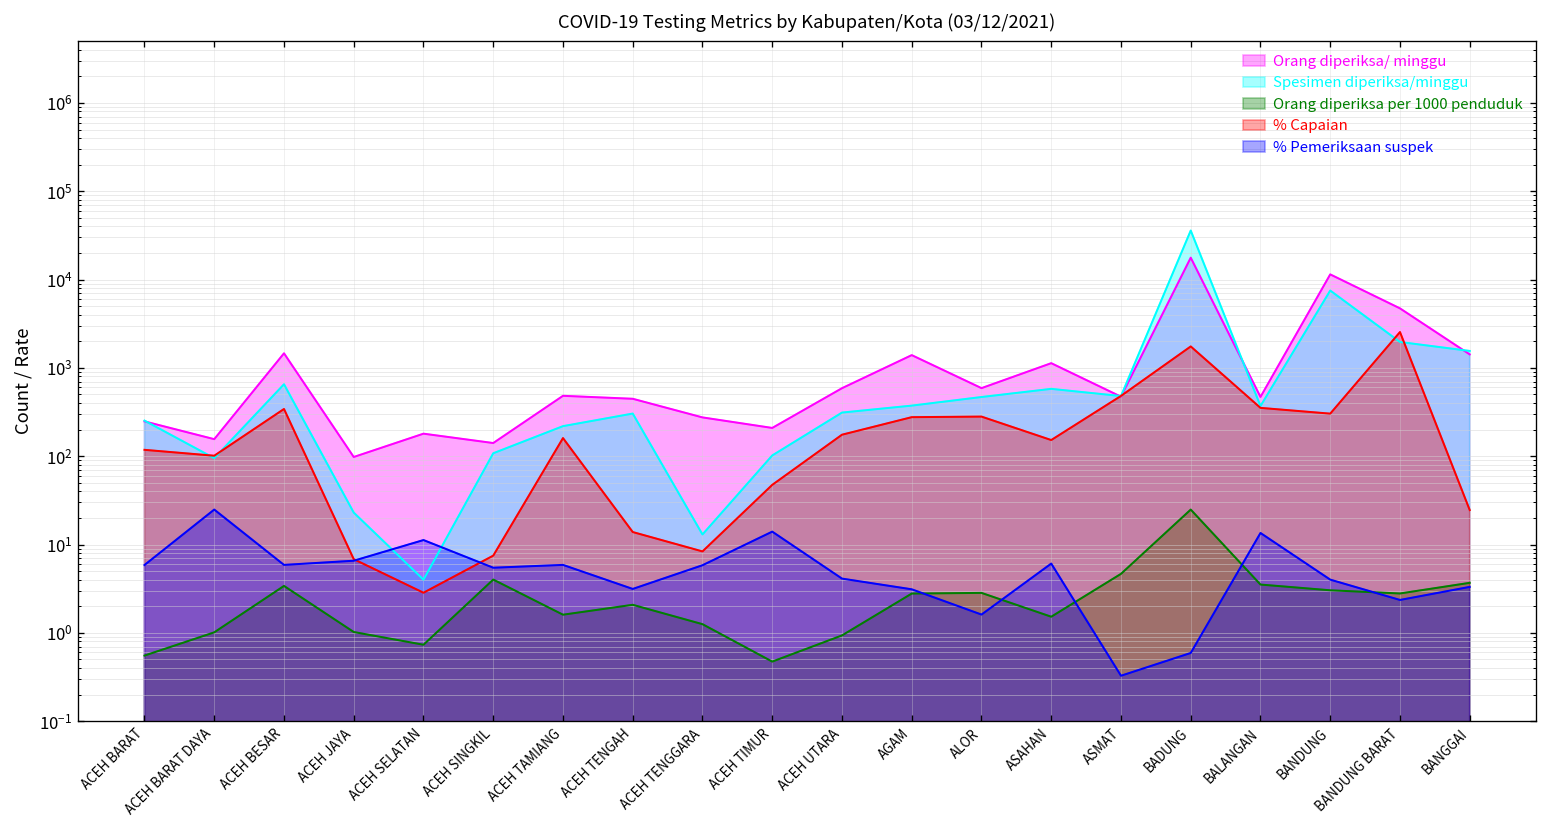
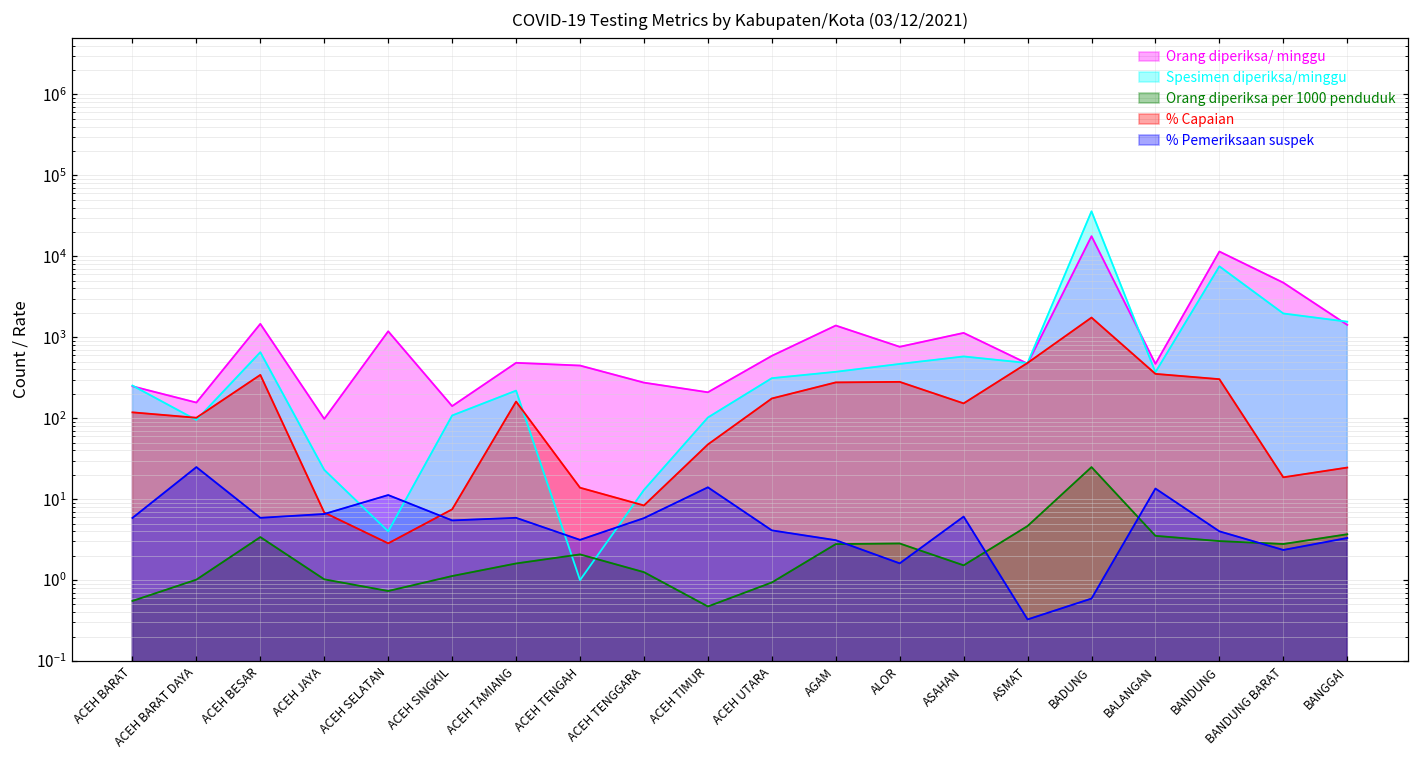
  {
    "Orang diperiksa/ minggu": {
      "ACEH BARAT DAYA": 160,
      "ACEH BESAR": 1500,
      "ACEH JAYA": 100,
-     "ACEH SELATAN": 180,
+     "ACEH SELATAN": 1200,
      "ACEH SINGKIL": 140,
      "ACEH TAMIANG": 500,
      "ACEH TENGAH": 400,
      "ACEH TENGGARA": 280,
      "ACEH TIMUR": 210,
      "ACEH UTARA": 600,
      "AGAM": 1400,
-     "ALOR": 600,
+     "ALOR": 800,
      "ASAHAN": 1100,
      "BADUNG": 18000,
      "BALANGAN": 500,
      "BANDUNG": 11000,
      "BANDUNG BARAT": 5000,
      "BANGGAI": 1400
    },
    "Spesimen diperiksa/minggu": {
      "ACEH BESAR": 700,
      "ACEH JAYA": 23,
      "ACEH SELATAN": 4,
      "ACEH SINGKIL": 110,
      "ACEH TAMIANG": 220,
-     "ACEH TENGAH": 300,
+     "ACEH TENGAH": 1,
      "ACEH TENGGARA": 13,
      "ACEH TIMUR": 100,
      "ACEH UTARA": 310,
      "AGAM": 400,
      "ALOR": 500,
      "ASAHAN": 600,
      "BADUNG": 40000,
      "BANDUNG": 8000,
      "BANDUNG BARAT": 2000,
      "BANGGAI": 1600
    },
    "Orang diperiksa per 1000 penduduk": {
      "ACEH BARAT": 0.6,
      "ACEH BARAT DAYA": 1.0,
      "ACEH BESAR": 3,
      "ACEH JAYA": 1.0,
      "ACEH SELATAN": 0.7,
-     "ACEH SINGKIL": 4,
+     "ACEH SINGKIL": 1.1,
      "ACEH TAMIANG": 1.6,
      "ACEH TENGAH": 2.1,
      "ACEH TENGGARA": 1.3,
      "ACEH TIMUR": 0.5,
      "ACEH UTARA": 0.9,
      "AGAM": 2.8,
      "ALOR": 2.8,
      "ASAHAN": 1.5,
      "ASMAT": 5,
      "BADUNG": 25,
      "BALANGAN": 4,
      "BANDUNG": 3.0,
      "BANDUNG BARAT": 2.8,
      "BANGGAI": 4
    },
    "% Capaian": {
      "ACEH BARAT": 120,
      "ACEH BESAR": 300,
      "ACEH SELATAN": 3,
      "ACEH SINGKIL": 7,
      "ACEH TAMIANG": 160,
      "ACEH TENGAH": 14,
      "ACEH TENGGARA": 8,
      "ACEH TIMUR": 50,
      "ACEH UTARA": 180,
      "AGAM": 280,
      "ALOR": 280,
      "ASAHAN": 150,
      "BADUNG": 1700,
      "BANDUNG": 300,
-     "BANDUNG BARAT": 2500,
+     "BANDUNG BARAT": 19,
      "BANGGAI": 25
    },
    "% Pemeriksaan suspek": {
      "ACEH BARAT": 6,
      "ACEH BARAT DAYA": 25,
      "ACEH BESAR": 6,
      "ACEH SELATAN": 11,
      "ACEH SINGKIL": 5,
      "ACEH TAMIANG": 6,
      "ACEH TENGAH": 3.1,
      "ACEH TENGGARA": 6,
      "ACEH TIMUR": 14,
      "ACEH UTARA": 4,
      "AGAM": 3.1,
      "ALOR": 1.6,
      "ASAHAN": 6,
      "ASMAT": 0.3,
      "BADUNG": 0.6,
      "BALANGAN": 14,
      "BANDUNG": 4,
      "BANDUNG BARAT": 2.4,
      "BANGGAI": 3
    }
  }
